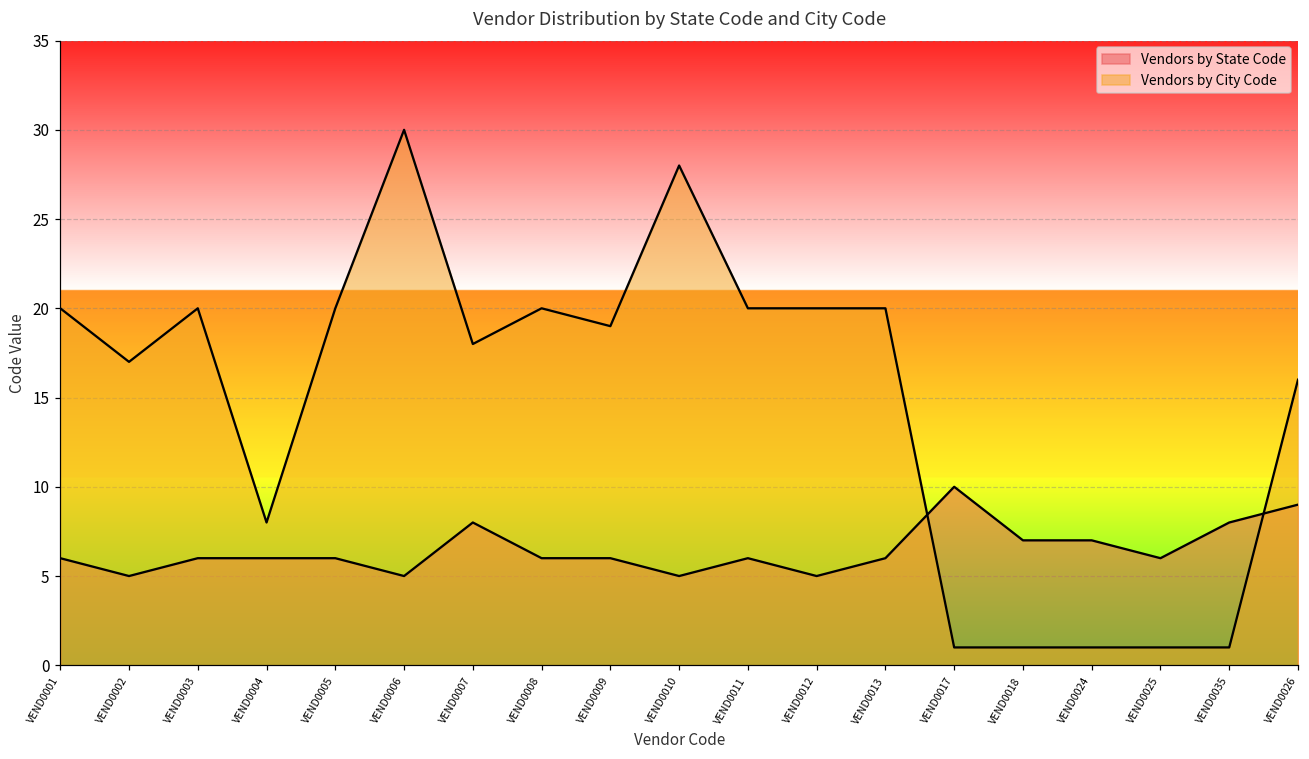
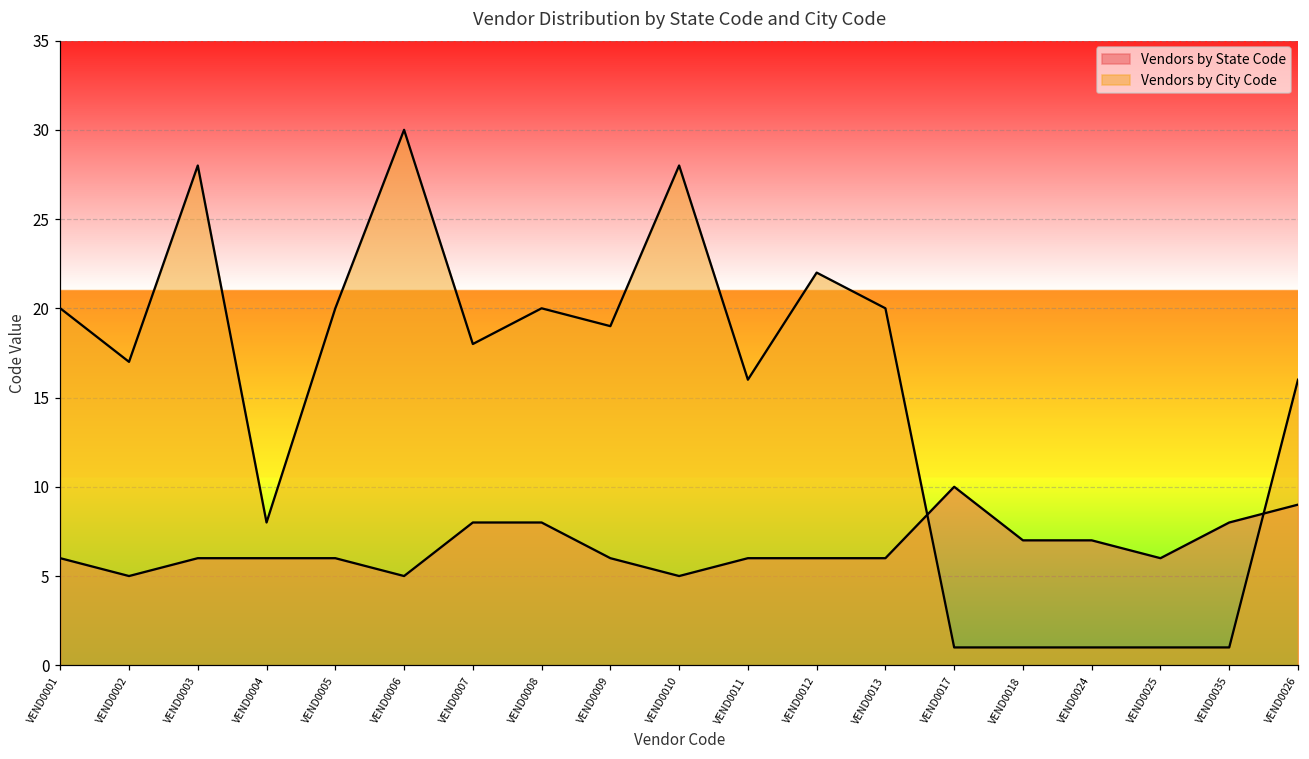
  {
    "Vendors by State Code": {
      "VEND0001": 6,
      "VEND0002": 5,
      "VEND0003": 6,
      "VEND0004": 6,
      "VEND0005": 6,
      "VEND0006": 5,
      "VEND0007": 8,
-     "VEND0008": 6,
+     "VEND0008": 8,
      "VEND0009": 6,
      "VEND0010": 5,
      "VEND0011": 6,
-     "VEND0012": 5,
+     "VEND0012": 6,
      "VEND0013": 6,
      "VEND0017": 10,
      "VEND0018": 7,
      "VEND0024": 7,
      "VEND0025": 6,
      "VEND0035": 8,
      "VEND0026": 9
    },
    "Vendors by City Code": {
      "VEND0001": 20,
      "VEND0002": 17,
-     "VEND0003": 20,
+     "VEND0003": 28,
      "VEND0004": 8,
      "VEND0005": 20,
      "VEND0006": 30,
      "VEND0007": 18,
      "VEND0008": 20,
      "VEND0009": 19,
      "VEND0010": 28,
-     "VEND0011": 20,
-     "VEND0012": 20,
+     "VEND0011": 16,
+     "VEND0012": 22,
      "VEND0013": 20,
      "VEND0017": 1,
      "VEND0018": 1,
      "VEND0024": 1,
      "VEND0025": 1,
      "VEND0035": 1,
      "VEND0026": 16
    }
  }
